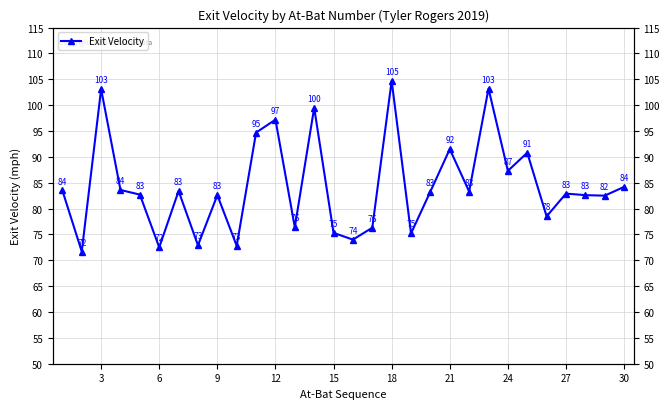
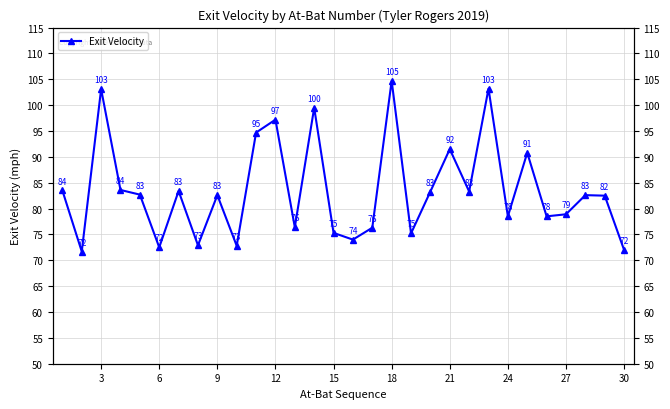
  {
    "3": 103,
    "6": 72,
    "9": 83,
    "12": 97,
    "15": 75,
    "18": 105,
    "21": 92,
-   "24": 87,
-   "27": 83,
-   "30": 84
+   "24": 78,
+   "27": 79,
+   "30": 72
  }
